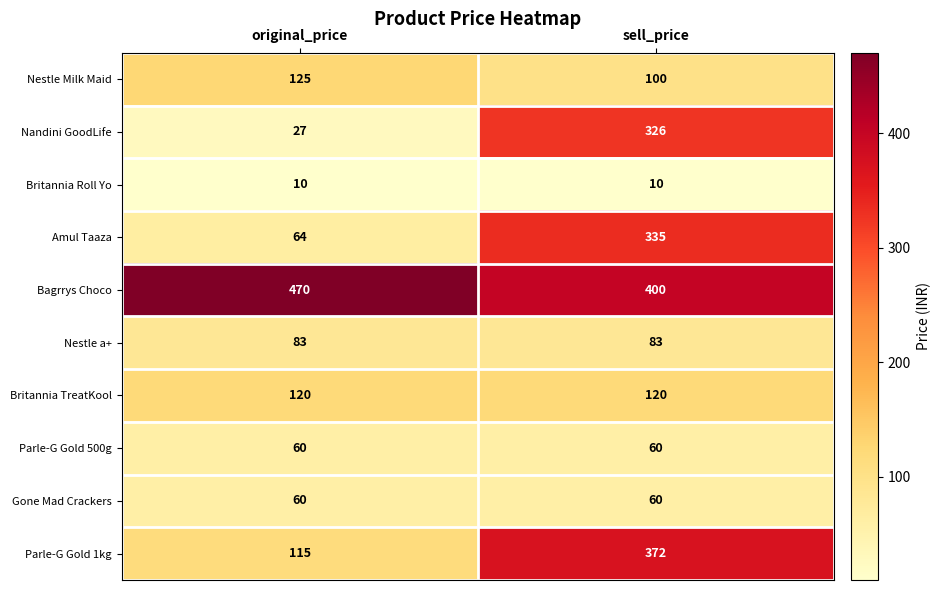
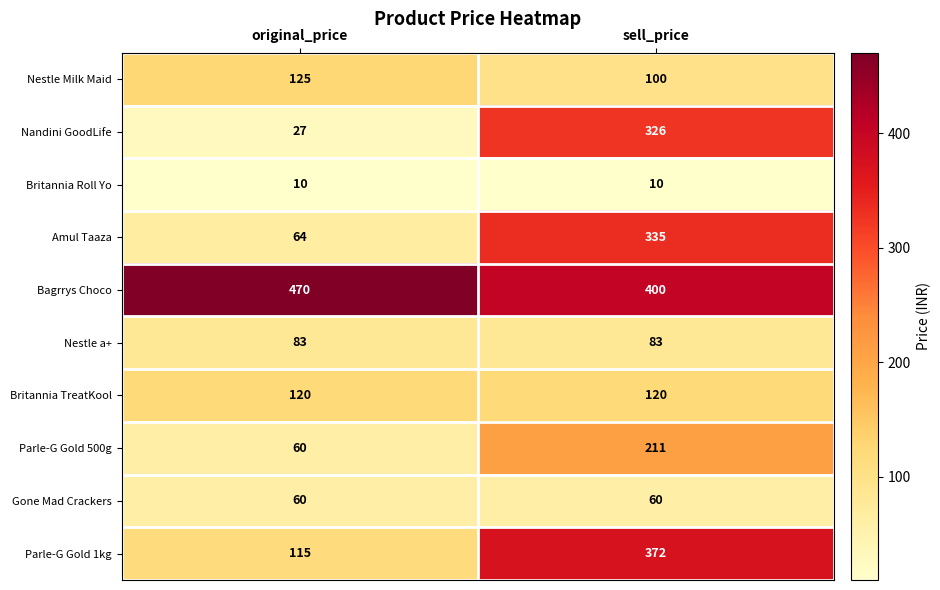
  {
    "Nestle Milk Maid": {
      "original_price": 125,
      "sell_price": 100
    },
    "Nandini GoodLife": {
      "original_price": 27,
      "sell_price": 326
    },
    "Britannia Roll Yo": {
      "original_price": 10,
      "sell_price": 10
    },
    "Amul Taaza": {
      "original_price": 64,
      "sell_price": 335
    },
    "Bagrrys Choco": {
      "original_price": 470,
      "sell_price": 400
    },
    "Nestle a+": {
      "original_price": 83,
      "sell_price": 83
    },
    "Britannia TreatKool": {
      "original_price": 120,
      "sell_price": 120
    },
    "Parle-G Gold 500g": {
      "original_price": 60,
-     "sell_price": 60
+     "sell_price": 211
    },
    "Gone Mad Crackers": {
      "original_price": 60,
      "sell_price": 60
    },
    "Parle-G Gold 1kg": {
      "original_price": 115,
      "sell_price": 372
    }
  }
